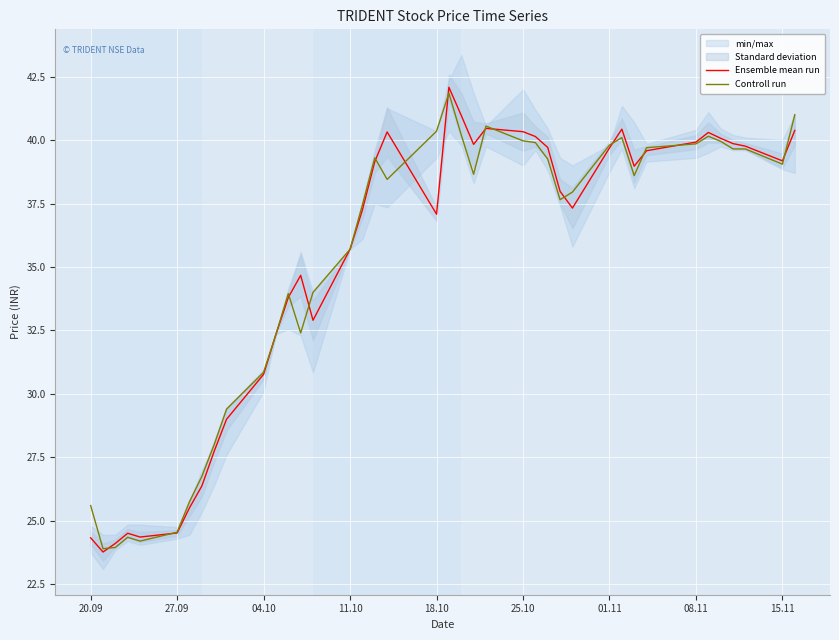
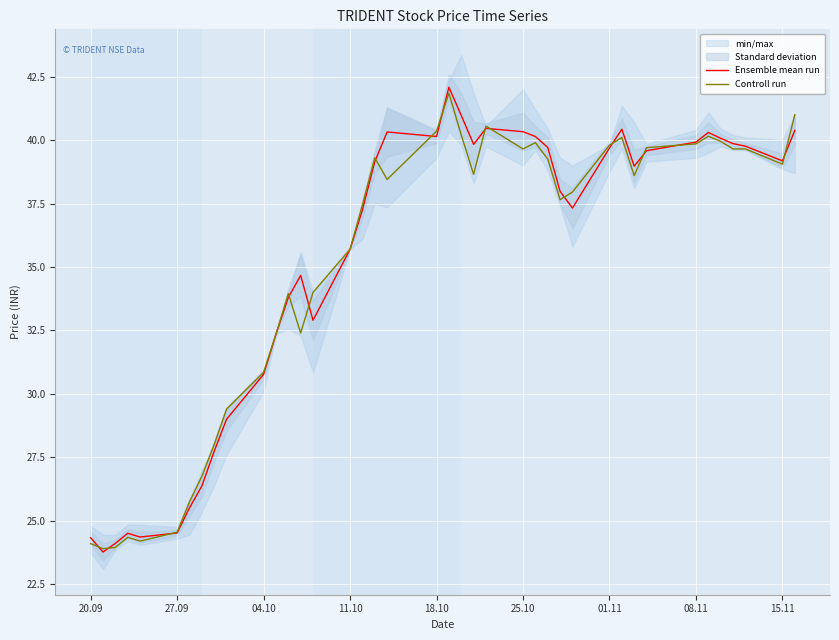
  {
    "Ensemble mean run": {
      "20.09": 24.3,
-     "18.10": 37.1,
+     "18.10": 40.1,
      "25.10": 40.3,
      "01.11": 39.7,
      "15.11": 39.2
    },
    "Controll run": {
-     "20.09": 25.6,
-     "25.10": 40.0,
+     "20.09": 24.1,
+     "25.10": 39.7,
      "15.11": 39.1
    }
  }
